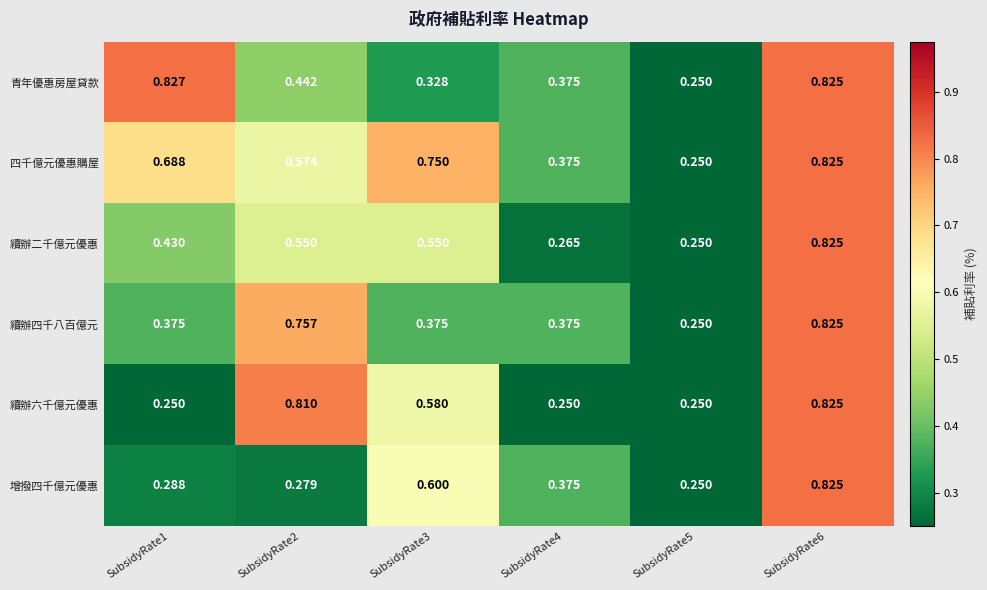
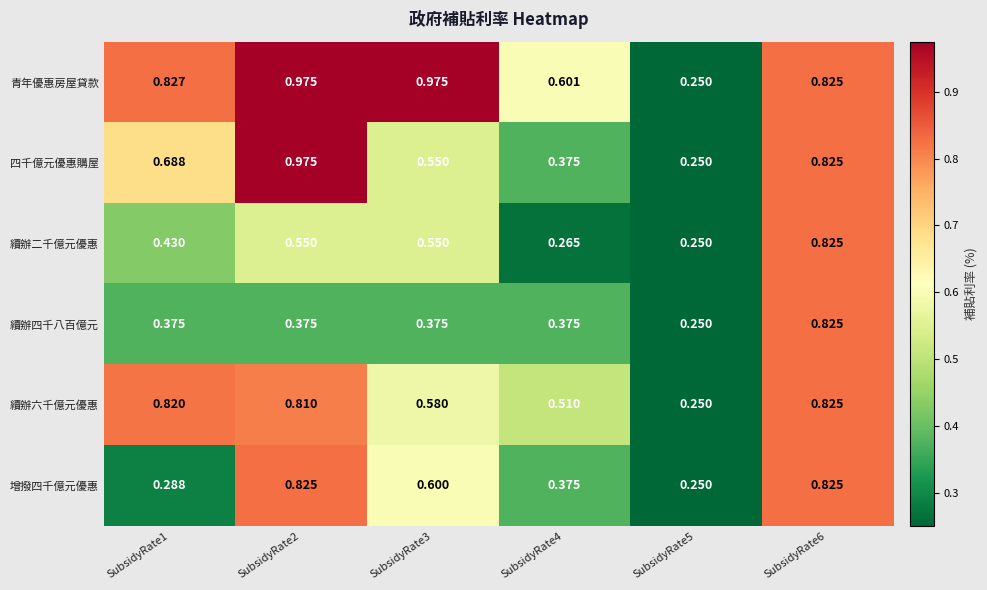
  {
    "青年優惠房屋貸款": {
      "SubsidyRate1": 0.827,
-     "SubsidyRate2": 0.442,
-     "SubsidyRate3": 0.328,
-     "SubsidyRate4": 0.375,
+     "SubsidyRate2": 0.975,
+     "SubsidyRate3": 0.975,
+     "SubsidyRate4": 0.601,
      "SubsidyRate5": 0.250,
      "SubsidyRate6": 0.825
    },
    "四千億元優惠購屋": {
      "SubsidyRate1": 0.688,
-     "SubsidyRate2": 0.574,
-     "SubsidyRate3": 0.750,
+     "SubsidyRate2": 0.975,
+     "SubsidyRate3": 0.550,
      "SubsidyRate4": 0.375,
      "SubsidyRate5": 0.250,
      "SubsidyRate6": 0.825
    },
    "續辦二千億元優惠": {
      "SubsidyRate1": 0.430,
      "SubsidyRate2": 0.550,
      "SubsidyRate3": 0.550,
      "SubsidyRate4": 0.265,
      "SubsidyRate5": 0.250,
      "SubsidyRate6": 0.825
    },
    "續辦四千八百億元": {
      "SubsidyRate1": 0.375,
-     "SubsidyRate2": 0.757,
+     "SubsidyRate2": 0.375,
      "SubsidyRate3": 0.375,
      "SubsidyRate4": 0.375,
      "SubsidyRate5": 0.250,
      "SubsidyRate6": 0.825
    },
    "續辦六千億元優惠": {
-     "SubsidyRate1": 0.250,
+     "SubsidyRate1": 0.820,
      "SubsidyRate2": 0.810,
      "SubsidyRate3": 0.580,
-     "SubsidyRate4": 0.250,
+     "SubsidyRate4": 0.510,
      "SubsidyRate5": 0.250,
      "SubsidyRate6": 0.825
    },
    "增撥四千億元優惠": {
      "SubsidyRate1": 0.288,
-     "SubsidyRate2": 0.279,
+     "SubsidyRate2": 0.825,
      "SubsidyRate3": 0.600,
      "SubsidyRate4": 0.375,
      "SubsidyRate5": 0.250,
      "SubsidyRate6": 0.825
    }
  }
